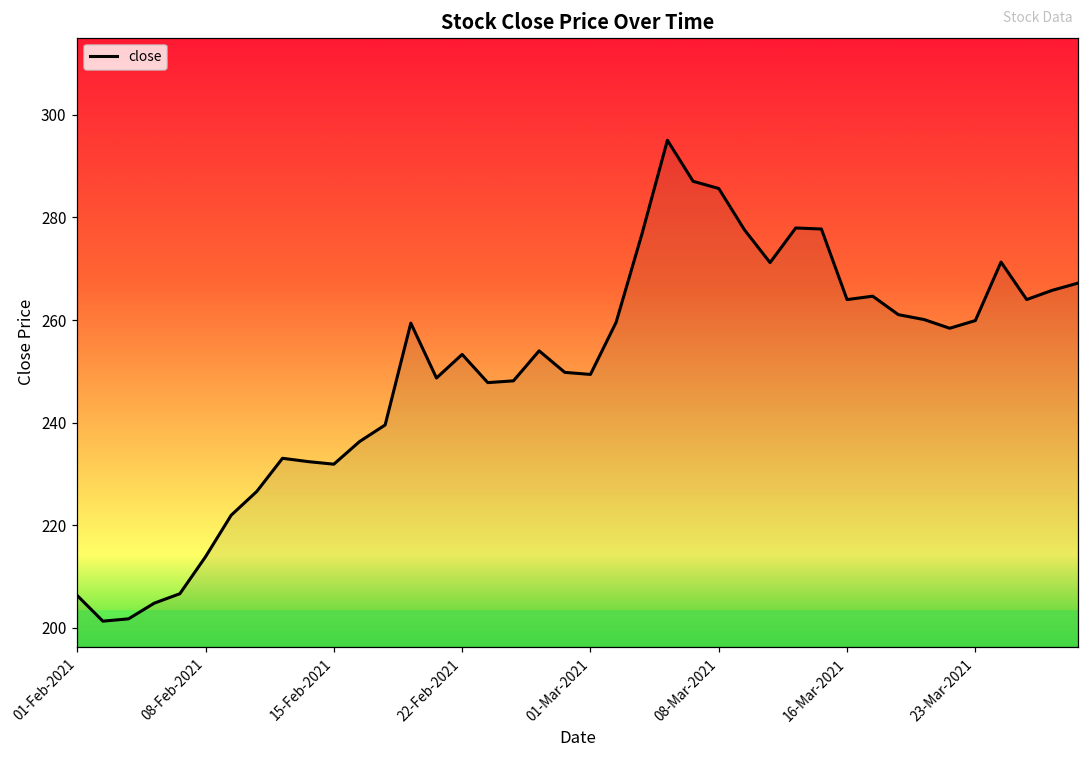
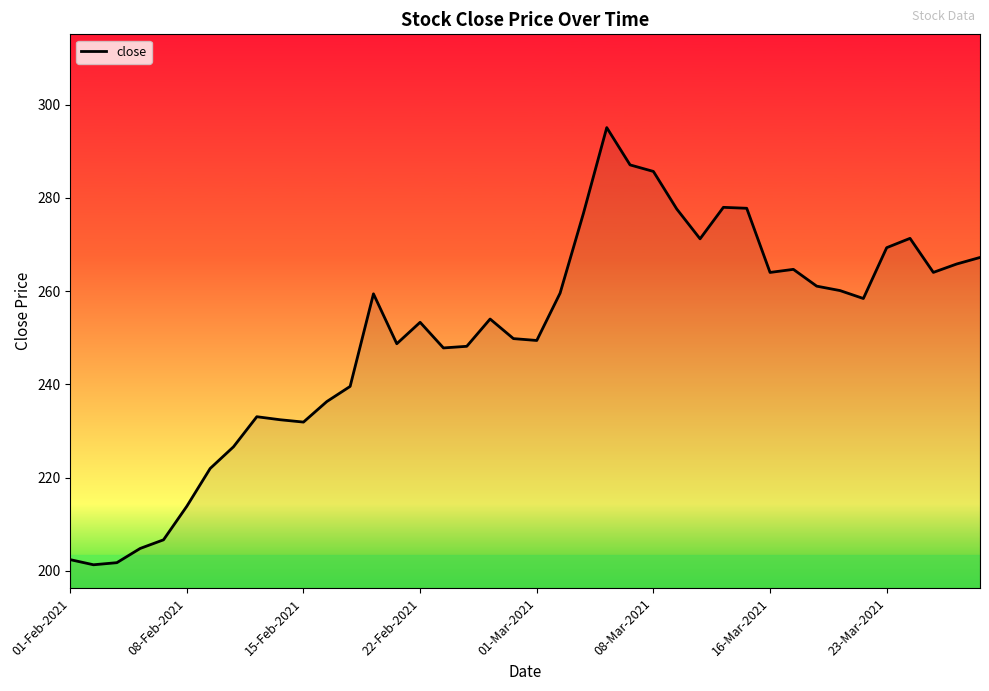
  {
    "close": {
-     "01-Feb-2021": 206,
+     "01-Feb-2021": 202,
      "08-Feb-2021": 214,
      "15-Feb-2021": 232,
      "22-Feb-2021": 253,
      "01-Mar-2021": 249,
      "08-Mar-2021": 286,
      "16-Mar-2021": 264,
-     "23-Mar-2021": 260
+     "23-Mar-2021": 269
    }
  }
